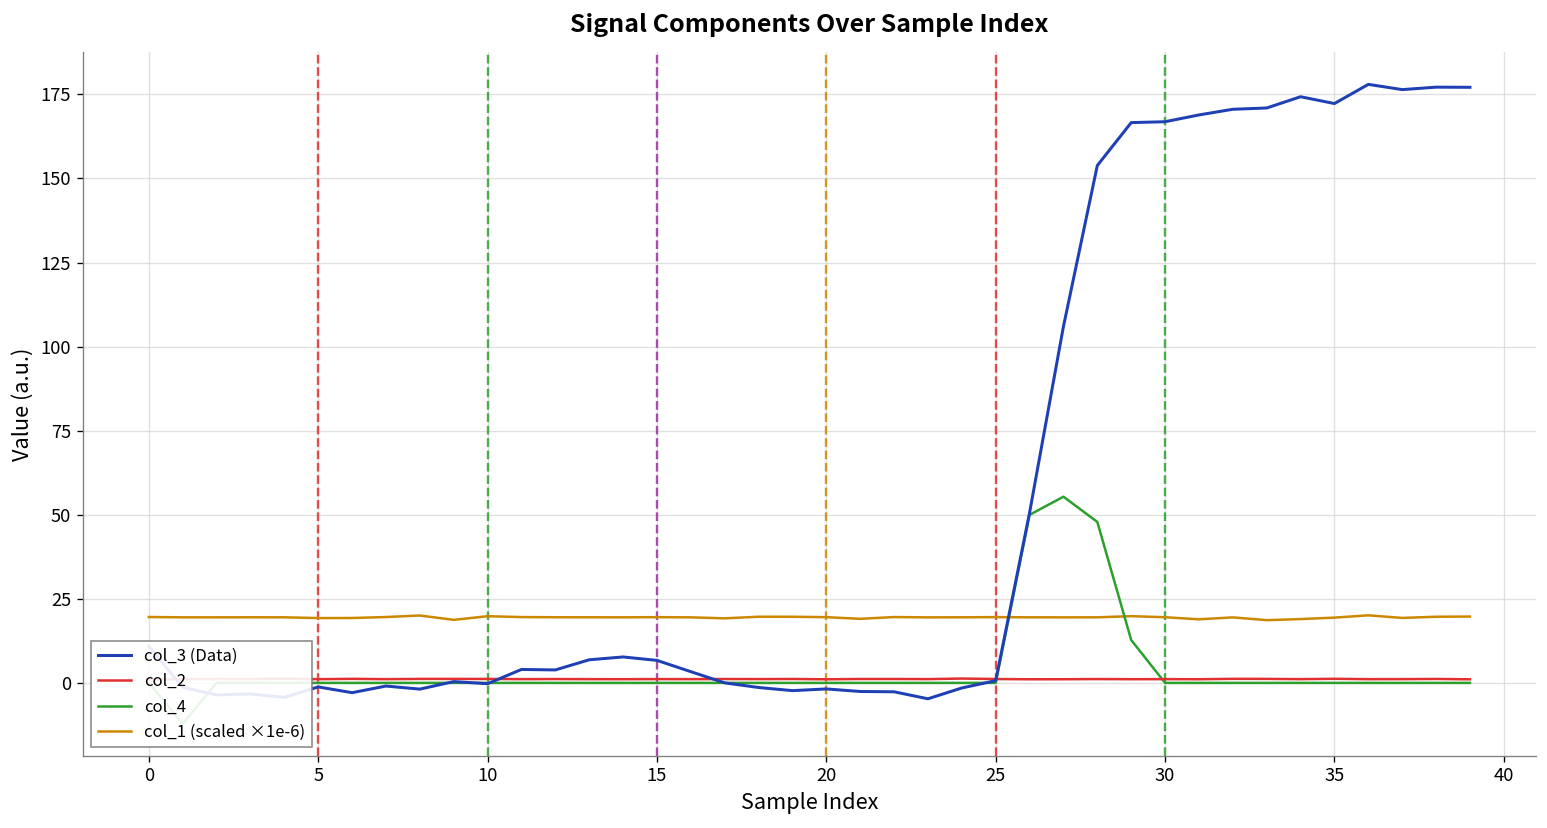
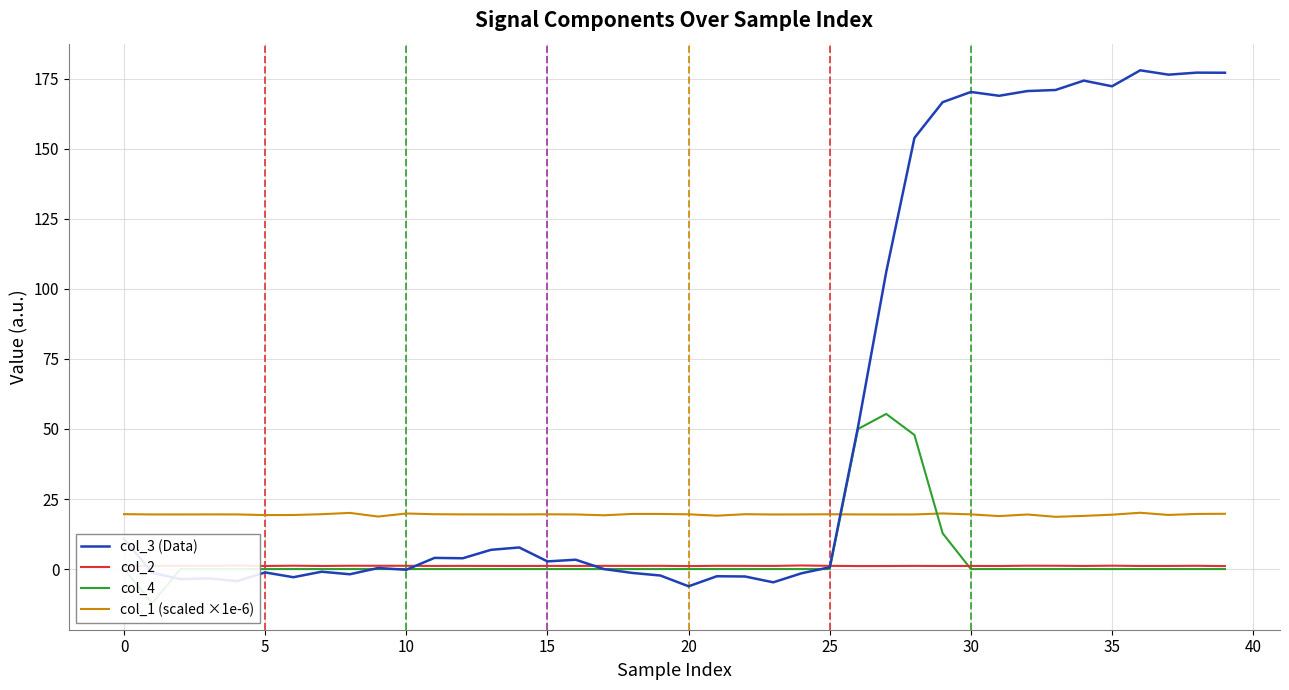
  {
    "col_3 (Data)": {
      "5": -1,
-     "15": 7,
-     "20": -2,
-     "30": 167,
+     "15": 3,
+     "20": -6,
+     "30": 170,
      "35": 172
    },
    "col_2": {
      "5": 1,
      "10": 1,
      "15": 1,
      "20": 1,
      "30": 1,
      "35": 1
    },
    "col_4": {
      "5": 0,
      "15": 0,
      "20": 0,
      "30": 0,
      "35": 0
    },
    "col_1 (scaled ×1e-6)": {
      "0": 20,
      "5": 19,
      "10": 20,
      "15": 20,
      "20": 20,
      "25": 20,
      "30": 20,
      "35": 19
    }
  }
